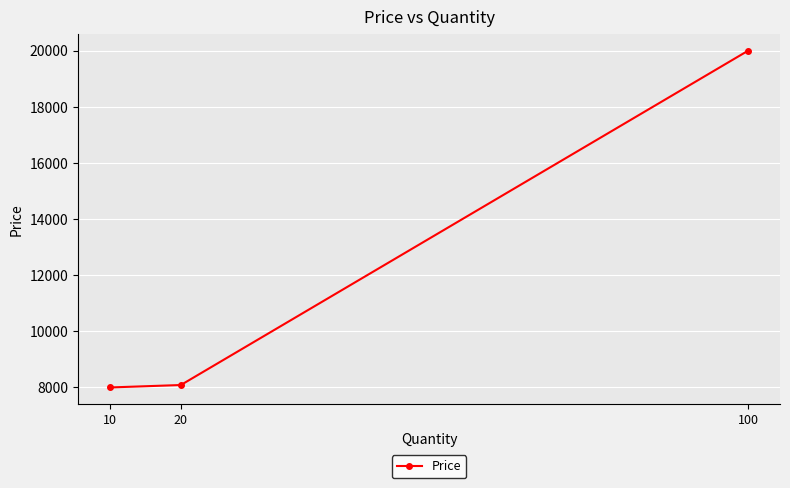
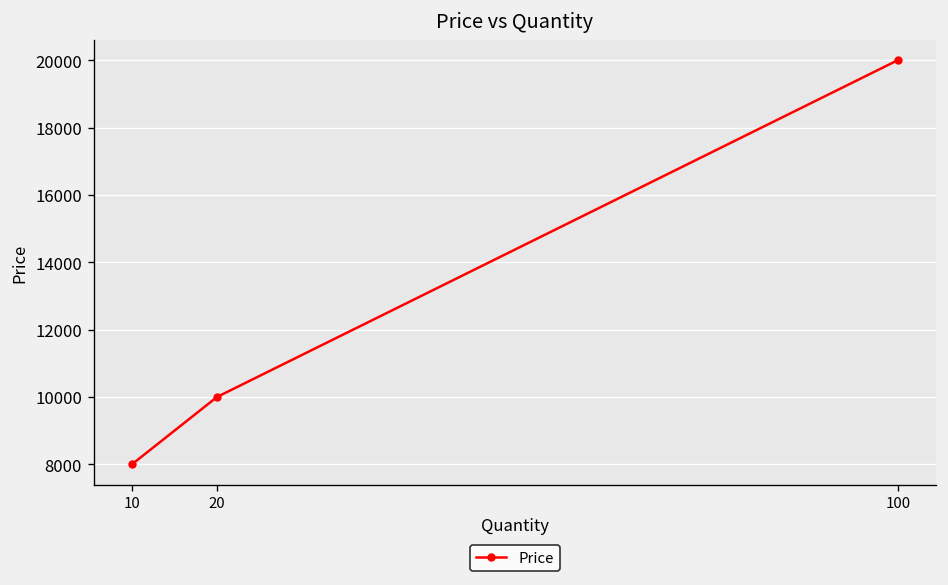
  {
    "10": 8000,
-   "20": 8100,
+   "20": 10000,
    "100": 20000
  }
